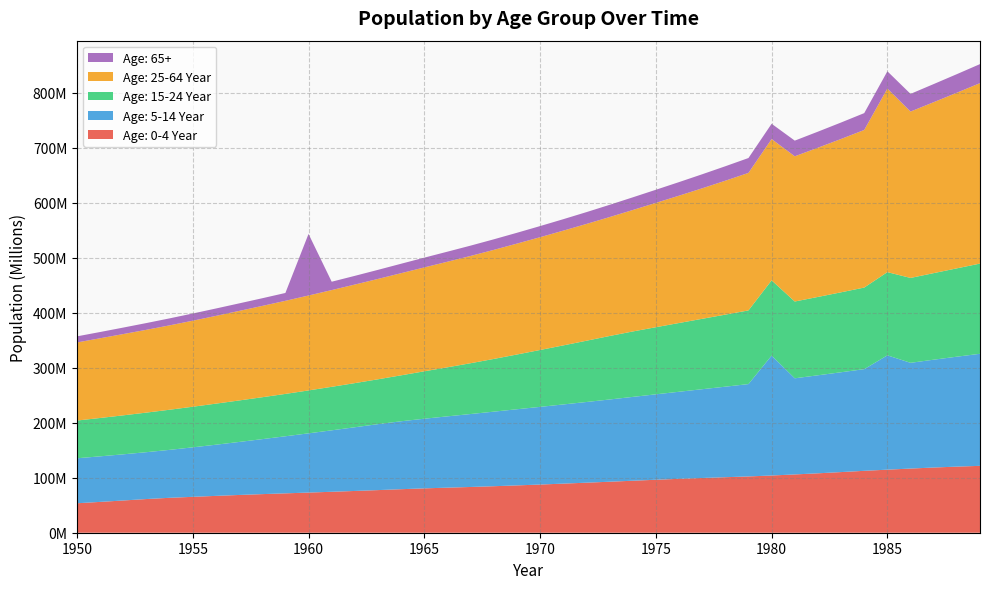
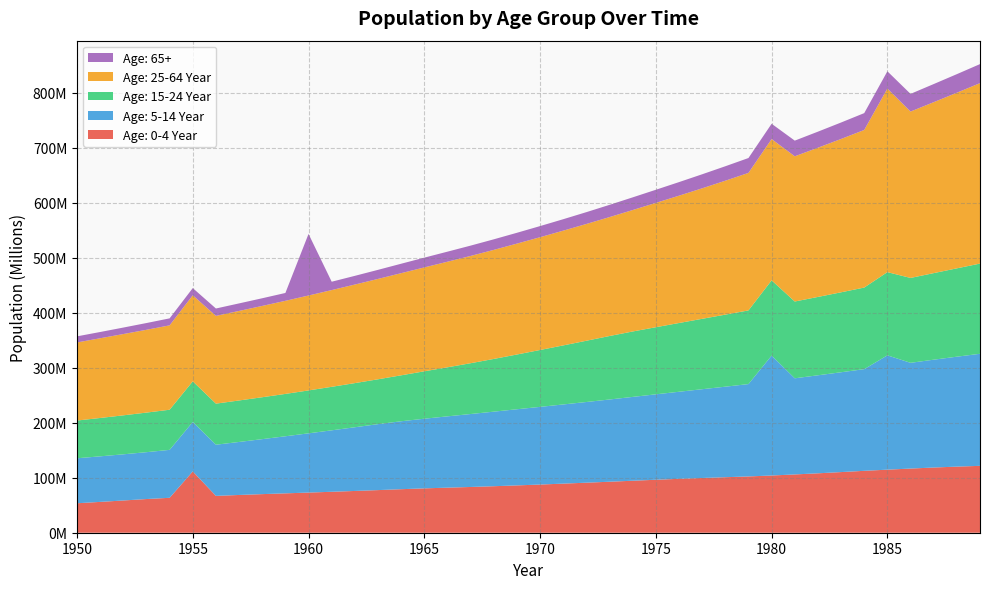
  {
    "Age: 0-4 Year": {
      "1950": 50000000,
-     "1955": 70000000,
+     "1955": 110000000,
      "1960": 70000000,
      "1965": 80000000,
      "1970": 90000000,
      "1975": 100000000,
      "1980": 100000000,
      "1985": 110000000
    },
    "Age: 5-14 Year": {
      "1950": 80000000,
      "1955": 90000000,
      "1960": 110000000,
      "1965": 130000000,
      "1970": 140000000,
      "1975": 160000000,
      "1980": 220000000,
      "1985": 210000000
    },
    "Age: 15-24 Year": {
      "1950": 70000000,
      "1955": 70000000,
      "1960": 80000000,
      "1965": 90000000,
      "1970": 100000000,
      "1975": 120000000,
      "1980": 140000000,
      "1985": 150000000
    },
    "Age: 25-64 Year": {
      "1950": 140000000,
      "1955": 160000000,
      "1960": 170000000,
      "1965": 190000000,
      "1970": 210000000,
      "1975": 230000000,
      "1980": 260000000,
      "1985": 330000000
    },
    "Age: 65+": {
      "1950": 10000000,
      "1955": 10000000,
      "1960": 110000000,
      "1965": 20000000,
      "1970": 20000000,
      "1975": 20000000,
      "1980": 30000000,
      "1985": 30000000
    }
  }
